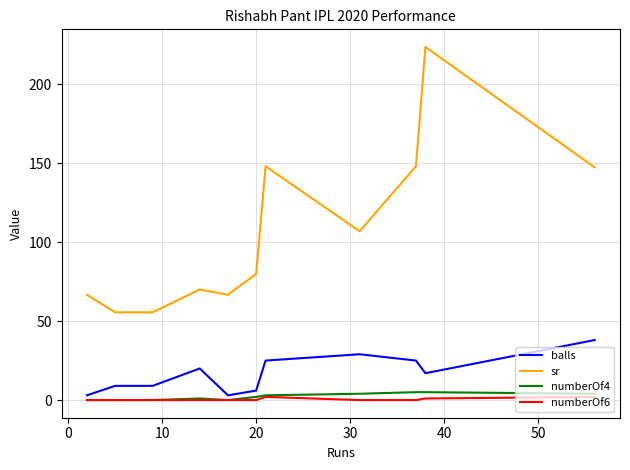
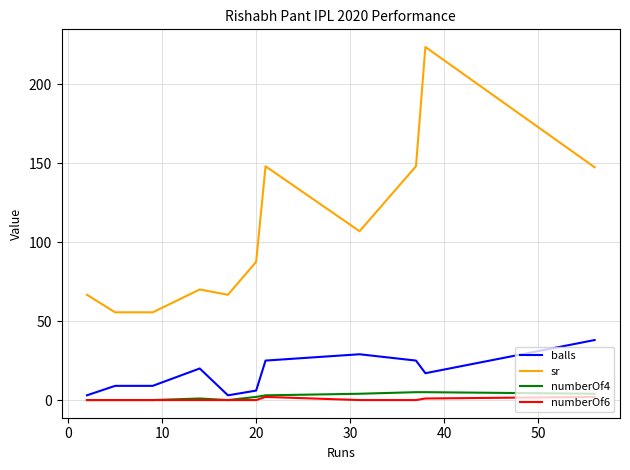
  {
    "balls": {
      "20": 6
    },
    "sr": {
-     "20": 80
+     "20": 88
    },
    "numberOf4": {
      "20": 2
    },
    "numberOf6": {
      "20": 0
    }
  }
